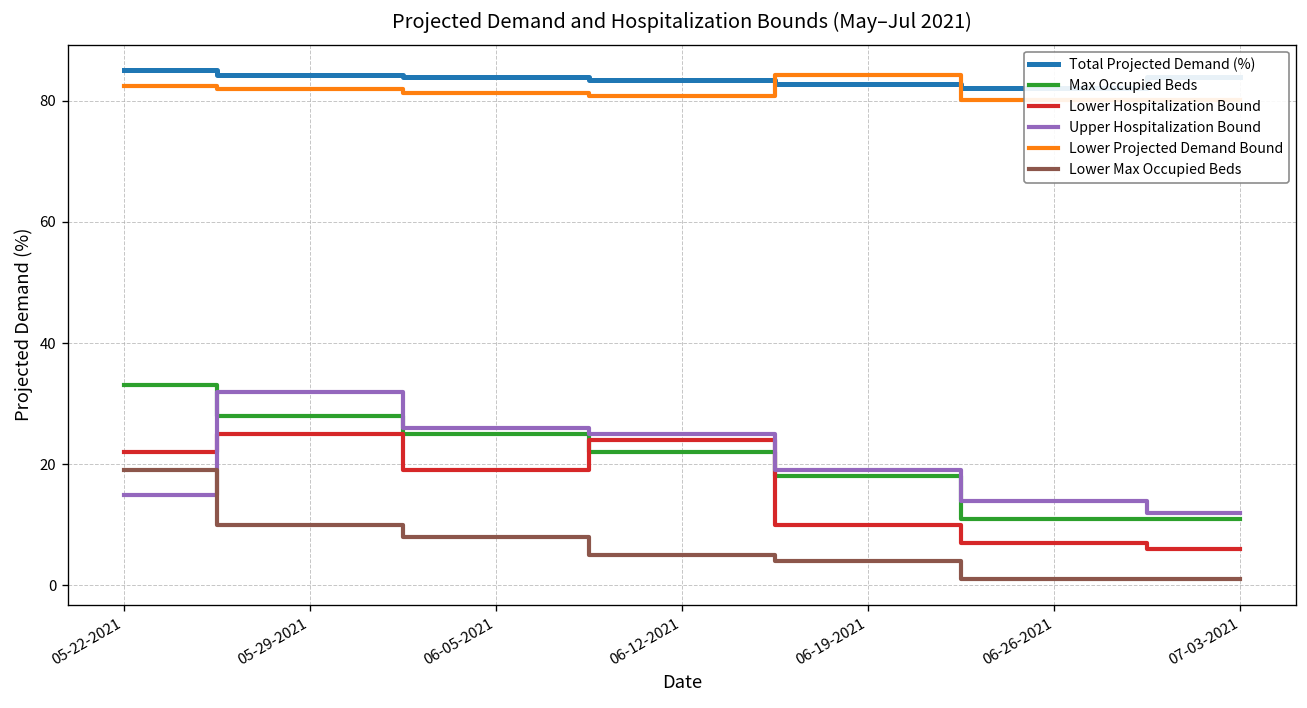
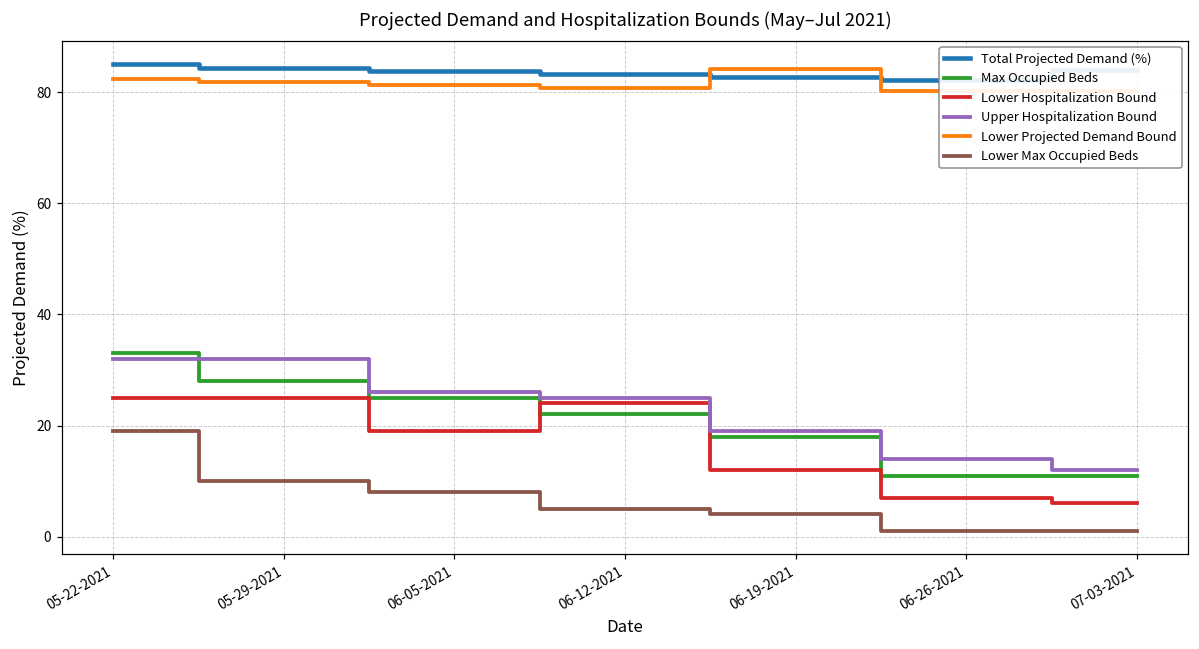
  {
    "Total Projected Demand (%)": {
      "05-22-2021": 85,
      "05-29-2021": 84,
      "06-05-2021": 84,
      "06-12-2021": 83,
      "06-19-2021": 83
    },
    "Max Occupied Beds": {
      "05-22-2021": 33,
      "05-29-2021": 28,
      "06-05-2021": 25,
      "06-12-2021": 22,
      "06-19-2021": 18,
      "06-26-2021": 11,
      "07-03-2021": 11
    },
    "Lower Hospitalization Bound": {
-     "05-22-2021": 22,
+     "05-22-2021": 25,
      "05-29-2021": 25,
      "06-05-2021": 19,
      "06-12-2021": 24,
-     "06-19-2021": 10,
+     "06-19-2021": 12,
      "06-26-2021": 7,
      "07-03-2021": 6
    },
    "Upper Hospitalization Bound": {
-     "05-22-2021": 15,
+     "05-22-2021": 32,
      "05-29-2021": 32,
      "06-05-2021": 26,
      "06-12-2021": 25,
      "06-19-2021": 19,
      "06-26-2021": 14,
      "07-03-2021": 12
    },
    "Lower Projected Demand Bound": {
      "05-22-2021": 82,
      "05-29-2021": 82,
      "06-05-2021": 81,
      "06-12-2021": 81,
      "06-19-2021": 84
    },
    "Lower Max Occupied Beds": {
      "05-22-2021": 19,
      "05-29-2021": 10,
      "06-05-2021": 8,
      "06-12-2021": 5,
      "06-19-2021": 4,
      "06-26-2021": 1,
      "07-03-2021": 1
    }
  }
